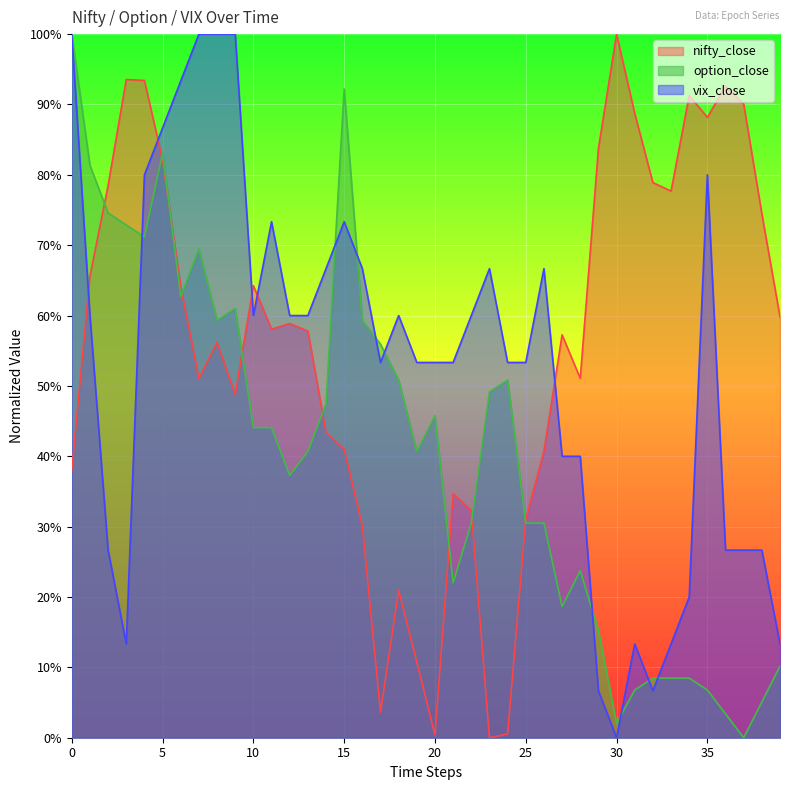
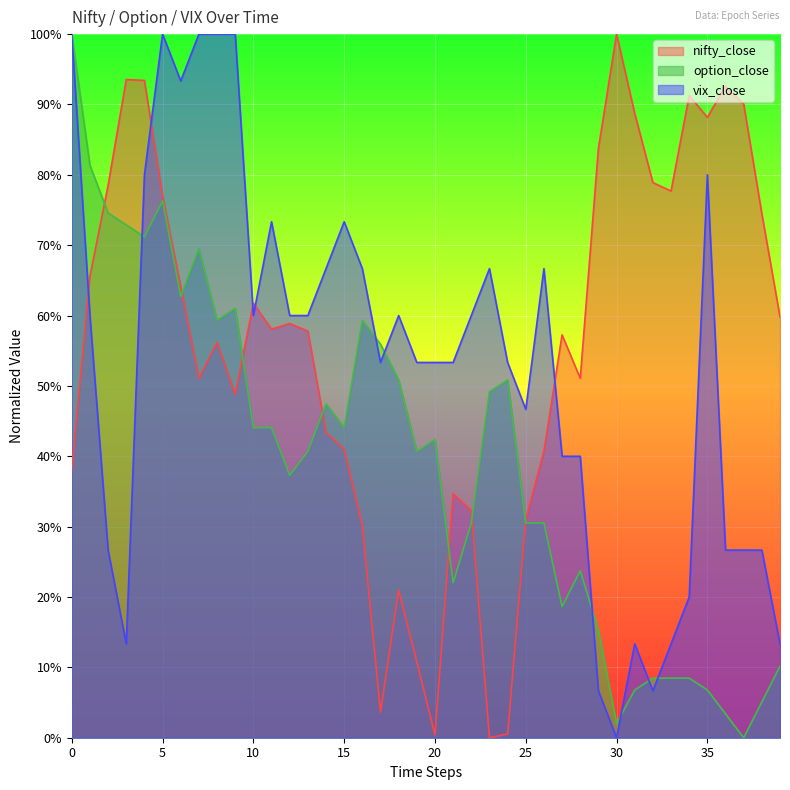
  {
    "nifty_close": {
      "0": "38%",
-     "5": "82%",
-     "10": "64%",
+     "5": "77%",
+     "10": "62%",
      "15": "41%",
      "20": "0%",
      "25": "31%",
      "30": "100%",
      "35": "88%"
    },
    "option_close": {
-     "5": "83%",
+     "5": "76%",
      "10": "44%",
-     "15": "92%",
-     "20": "46%",
+     "15": "44%",
+     "20": "42%",
      "25": "31%",
      "30": "2%",
      "35": "7%"
    },
    "vix_close": {
-     "5": "87%",
+     "5": "100%",
      "10": "60%",
      "15": "73%",
      "20": "53%",
-     "25": "53%",
+     "25": "47%",
      "30": "0%",
      "35": "80%"
    }
  }
